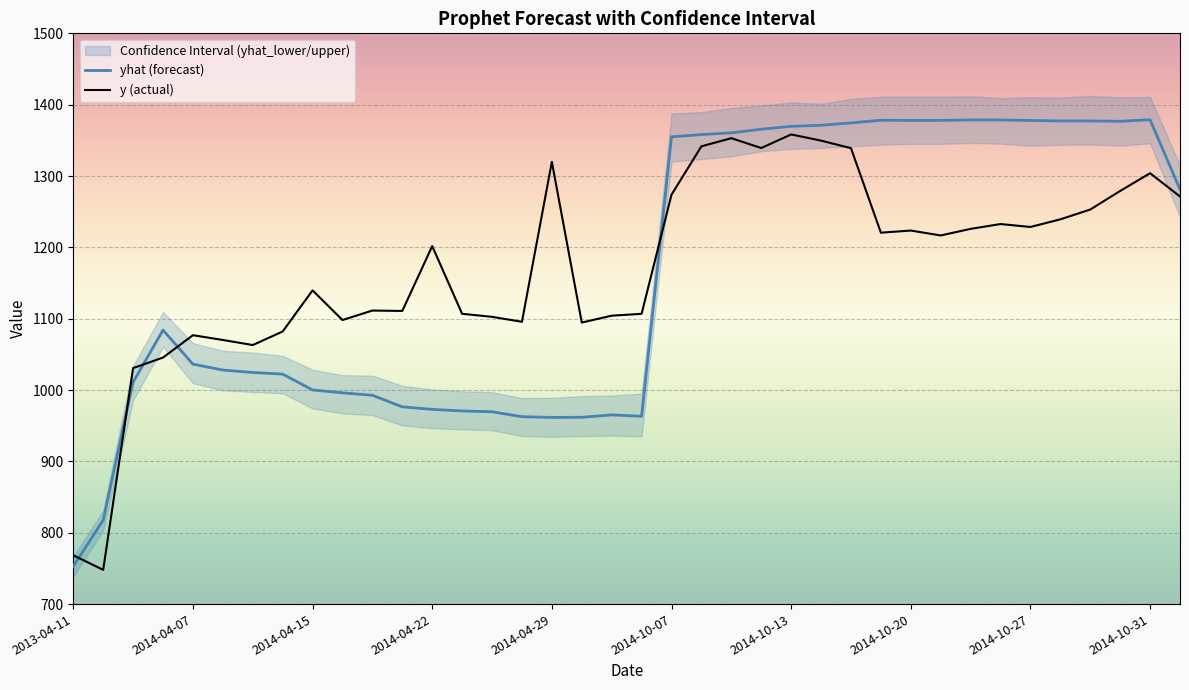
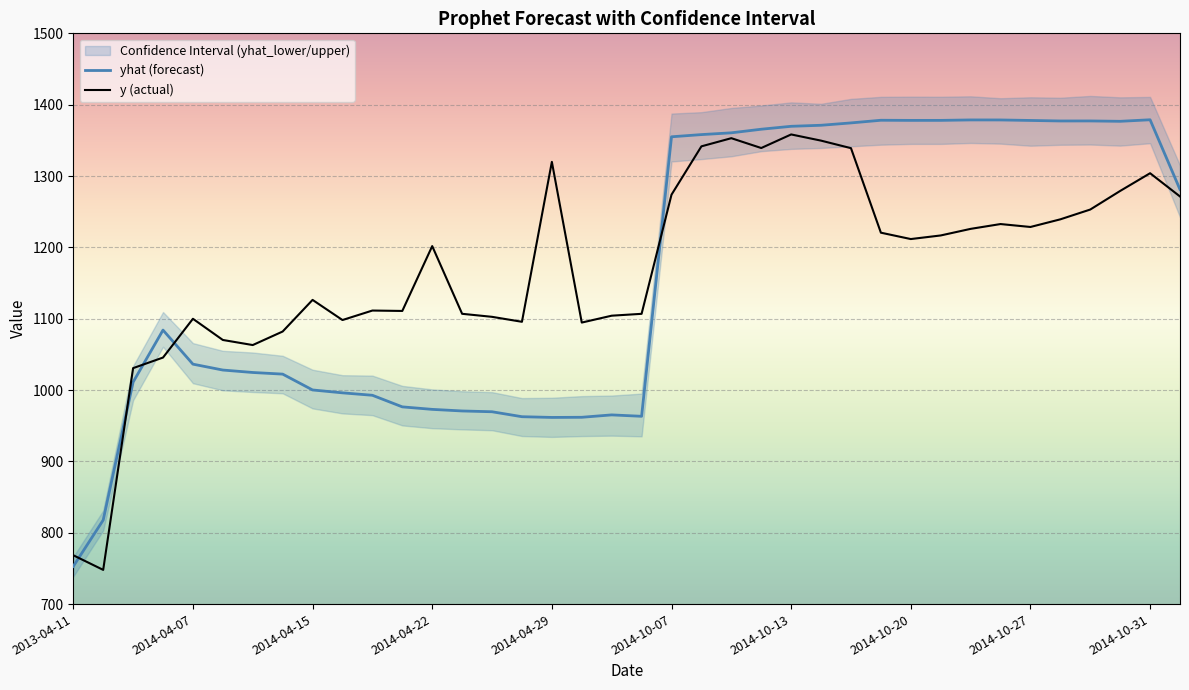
  {
    "y (actual)": {
-     "2014-04-07": 1080,
-     "2014-04-15": 1140,
+     "2014-04-07": 1100,
+     "2014-04-15": 1130,
      "2014-04-22": 1200,
      "2014-04-29": 1320,
      "2014-10-07": 1270,
      "2014-10-13": 1360,
-     "2014-10-20": 1220,
+     "2014-10-20": 1210,
      "2014-10-27": 1230,
      "2014-10-31": 1300
    }
  }
